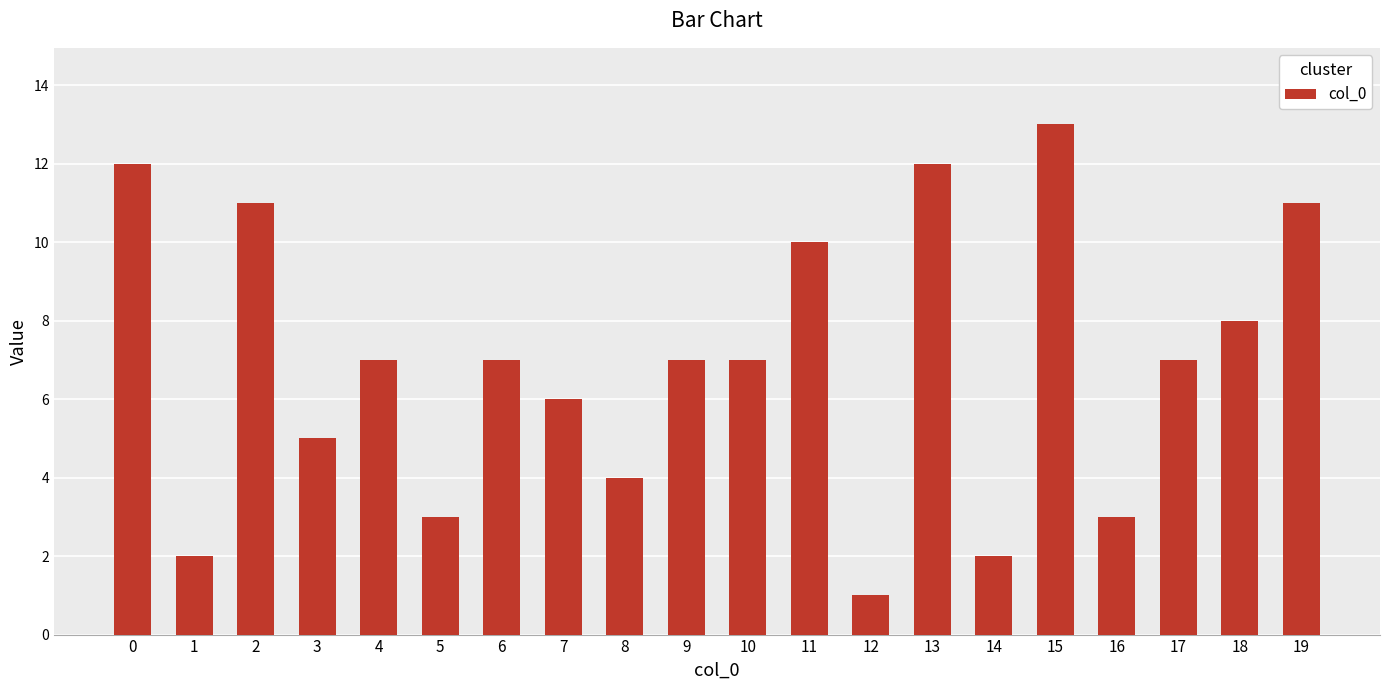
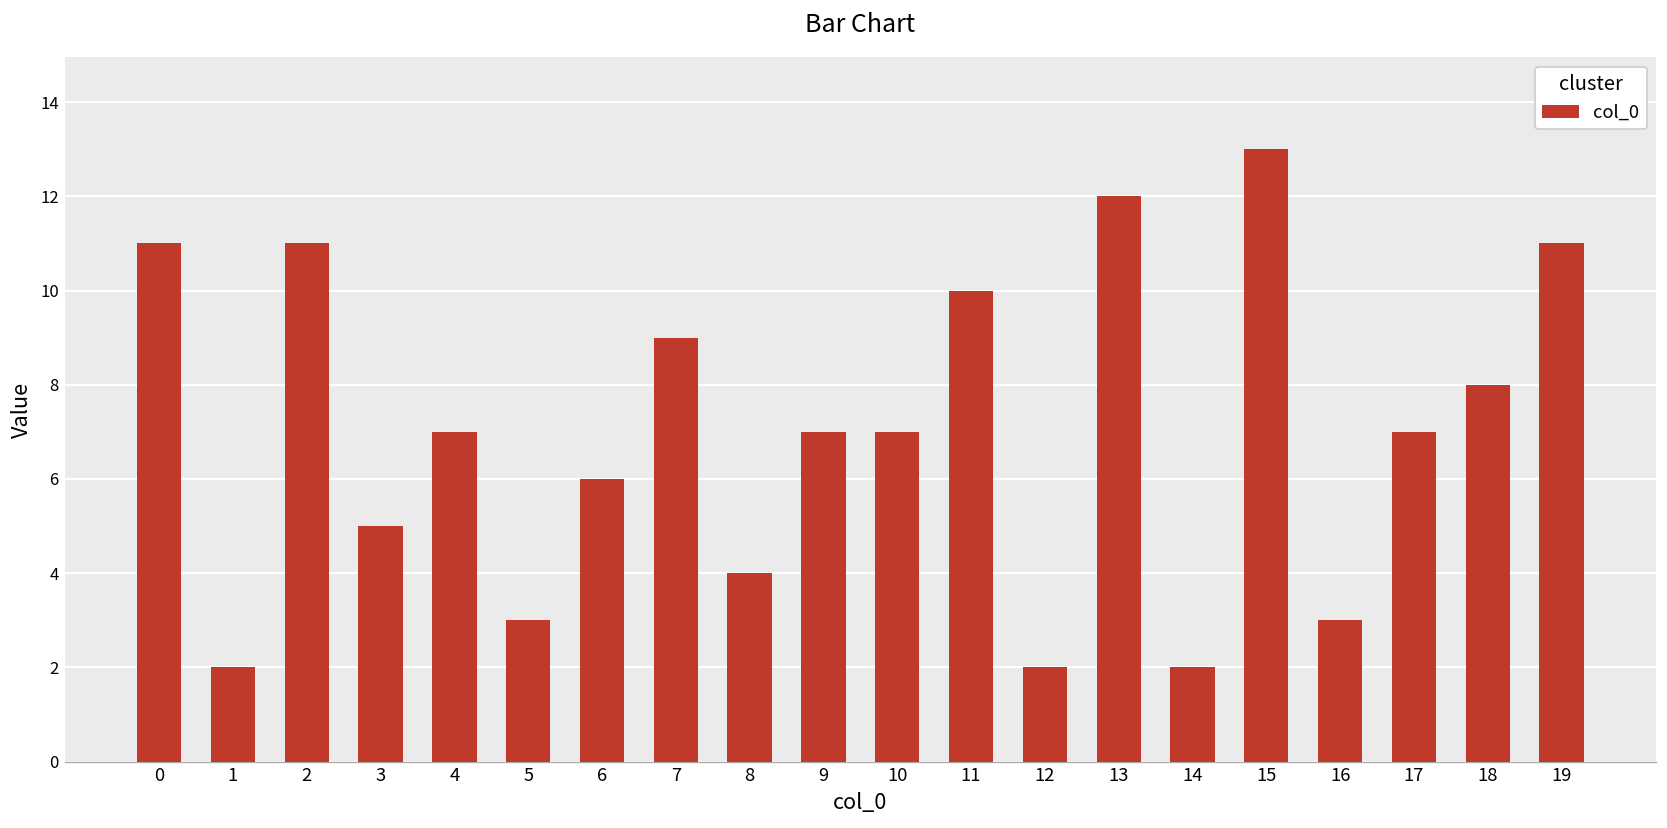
  {
-   "0": 12,
+   "0": 11,
    "1": 2,
    "2": 11,
    "3": 5,
    "4": 7,
    "5": 3,
-   "6": 7,
-   "7": 6,
+   "6": 6,
+   "7": 9,
    "8": 4,
    "9": 7,
    "10": 7,
    "11": 10,
-   "12": 1,
+   "12": 2,
    "13": 12,
    "14": 2,
    "15": 13,
    "16": 3,
    "17": 7,
    "18": 8,
    "19": 11
  }
